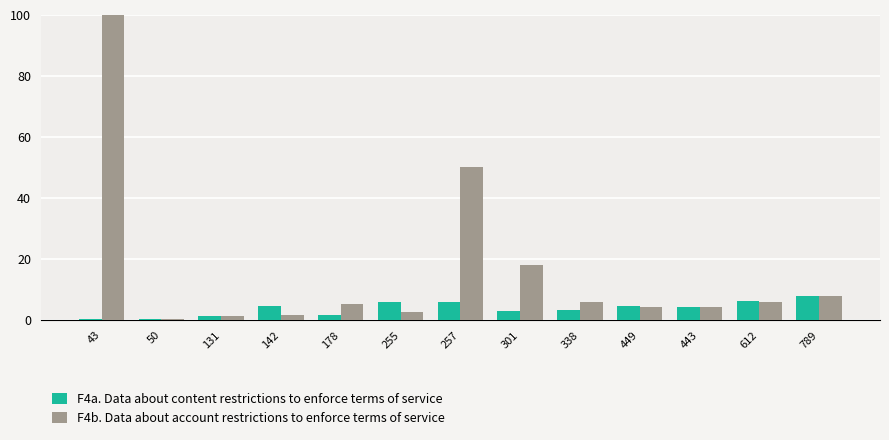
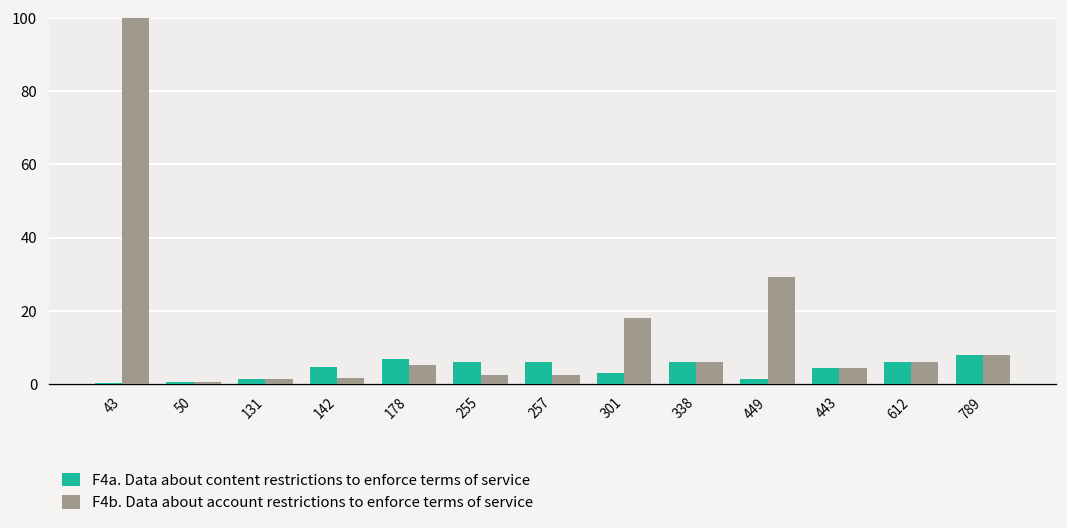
  {
    "F4a. Data about content restrictions to enforce terms of service": {
      "131": 1,
      "142": 5,
-     "178": 2,
+     "178": 7,
      "255": 6,
      "257": 6,
      "301": 3,
-     "338": 3,
-     "449": 5,
+     "338": 6,
+     "449": 1,
      "443": 4,
      "612": 6,
      "789": 8
    },
    "F4b. Data about account restrictions to enforce terms of service": {
      "43": 100,
      "131": 1,
      "142": 2,
      "178": 5,
      "255": 3,
-     "257": 50,
+     "257": 3,
      "301": 18,
      "338": 6,
-     "449": 4,
+     "449": 29,
      "443": 4,
      "612": 6,
      "789": 8
    }
  }
